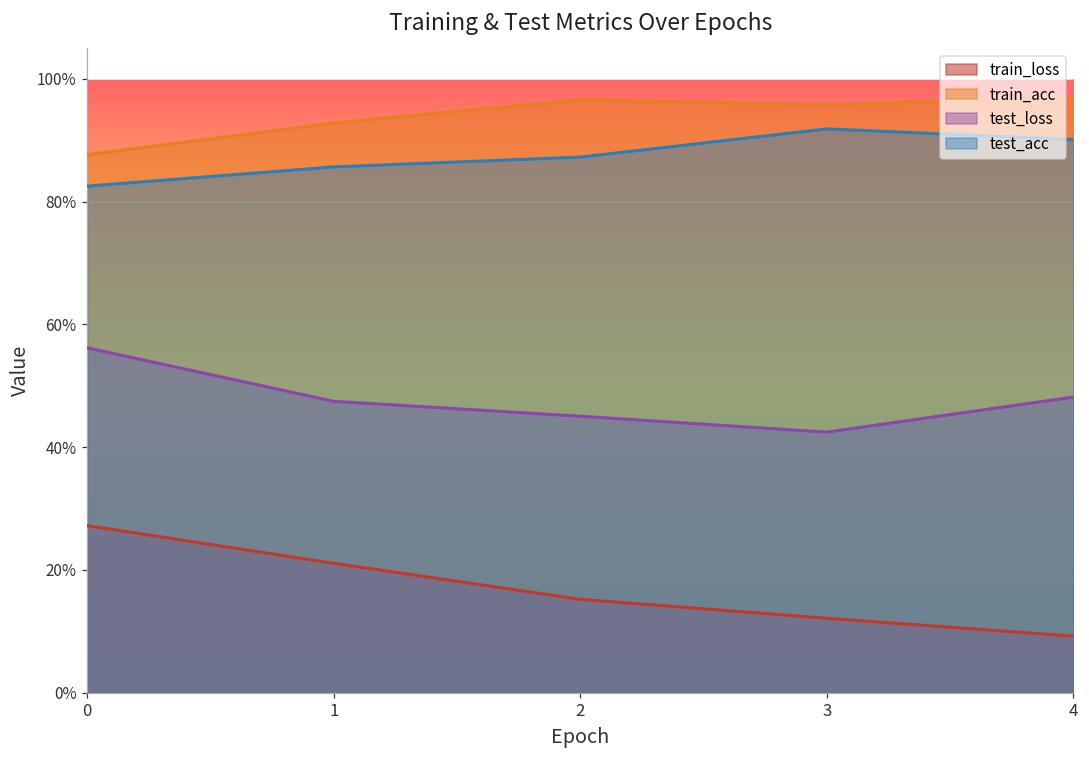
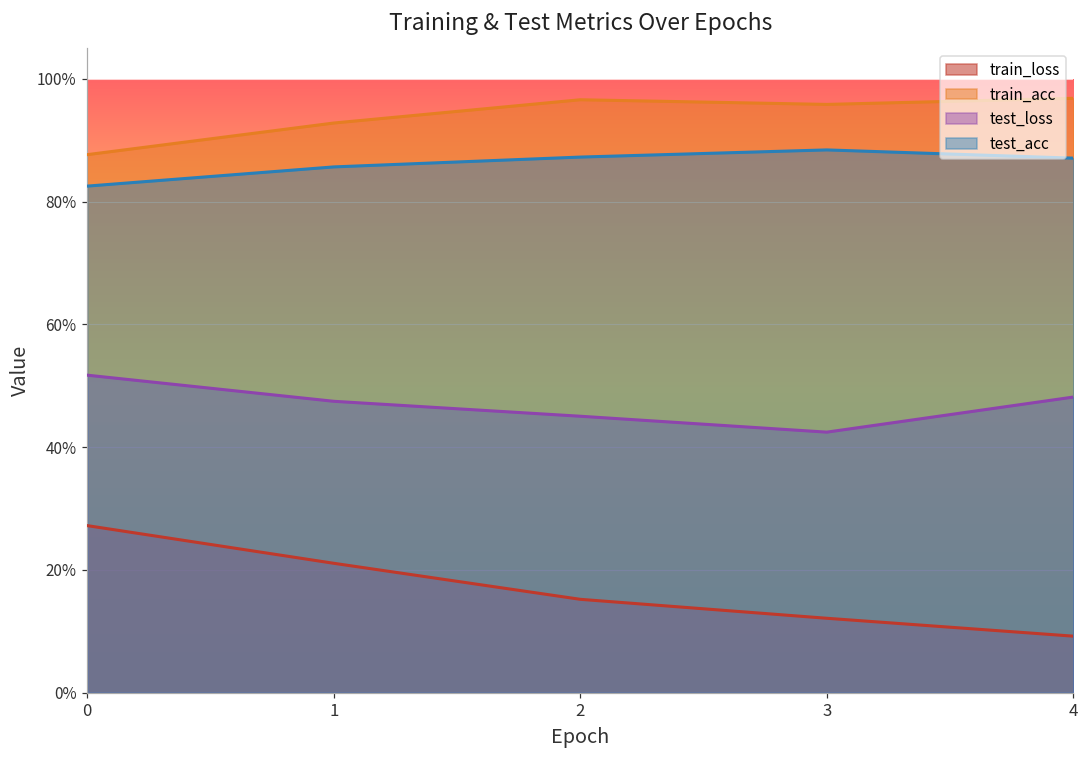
  {
    "train_loss": {
      "0": "27%",
      "1": "21%",
      "2": "15%",
      "3": "12%",
      "4": "9%"
    },
    "train_acc": {
      "0": "88%",
      "1": "93%",
      "2": "97%",
      "3": "96%",
      "4": "97%"
    },
    "test_loss": {
-     "0": "56%",
+     "0": "52%",
      "1": "47%",
      "2": "45%",
      "3": "42%",
      "4": "48%"
    },
    "test_acc": {
      "0": "83%",
      "1": "86%",
      "2": "87%",
-     "3": "92%",
-     "4": "90%"
+     "3": "88%",
+     "4": "87%"
    }
  }
